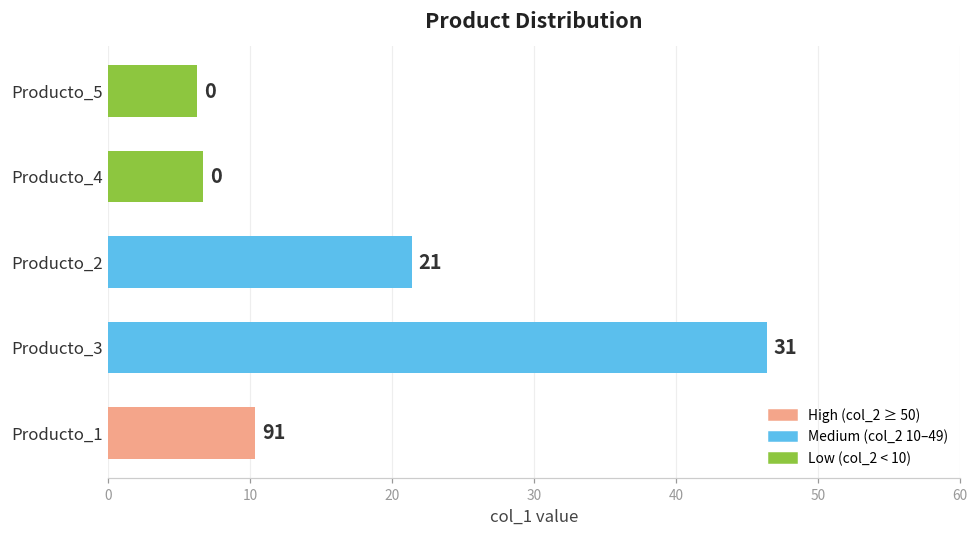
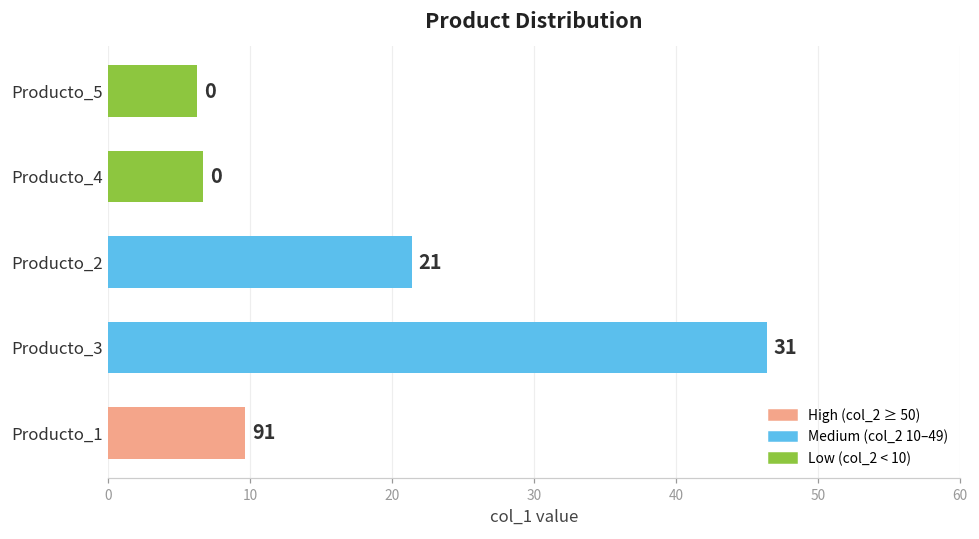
  {
-   "Producto_1": 10.4
+   "Producto_1": 9.6
  }
